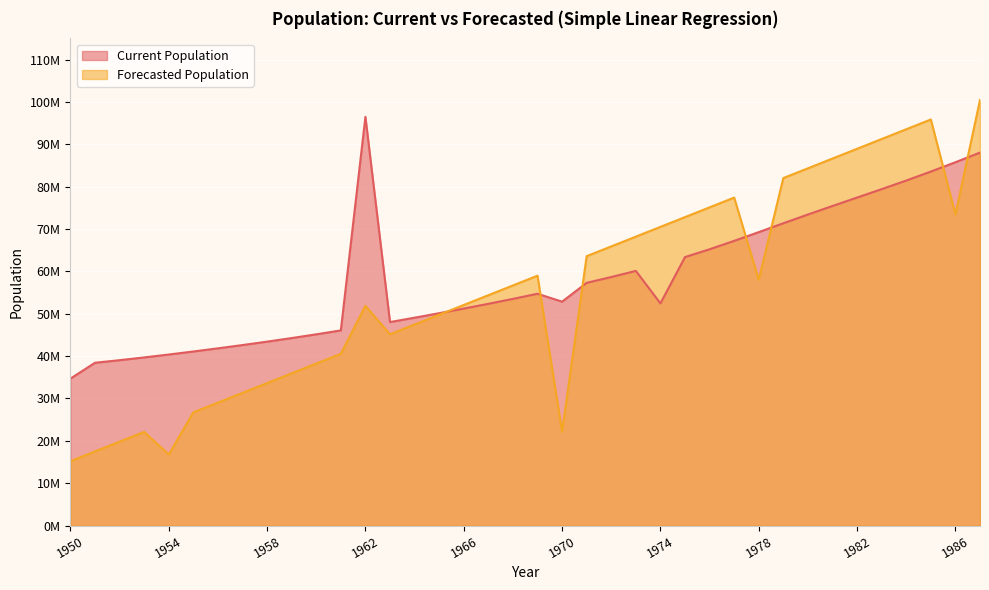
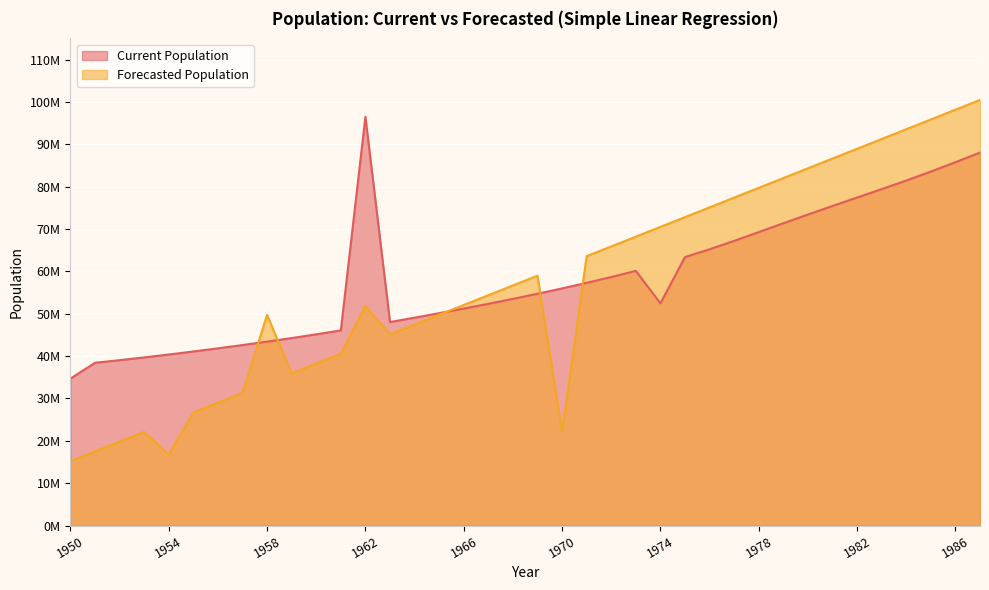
  {
    "Current Population": {
      "1950": 35000000,
      "1954": 40000000,
      "1958": 43000000,
      "1962": 96000000,
      "1966": 51000000,
-     "1970": 53000000,
+     "1970": 56000000,
      "1974": 52000000,
      "1978": 69000000,
      "1982": 77000000,
      "1986": 86000000
    },
    "Forecasted Population": {
      "1950": 15000000,
      "1954": 17000000,
-     "1958": 34000000,
+     "1958": 50000000,
      "1962": 52000000,
      "1966": 52000000,
      "1970": 22000000,
      "1974": 71000000,
-     "1978": 58000000,
+     "1978": 80000000,
      "1982": 89000000,
-     "1986": 73000000
+     "1986": 98000000
    }
  }
